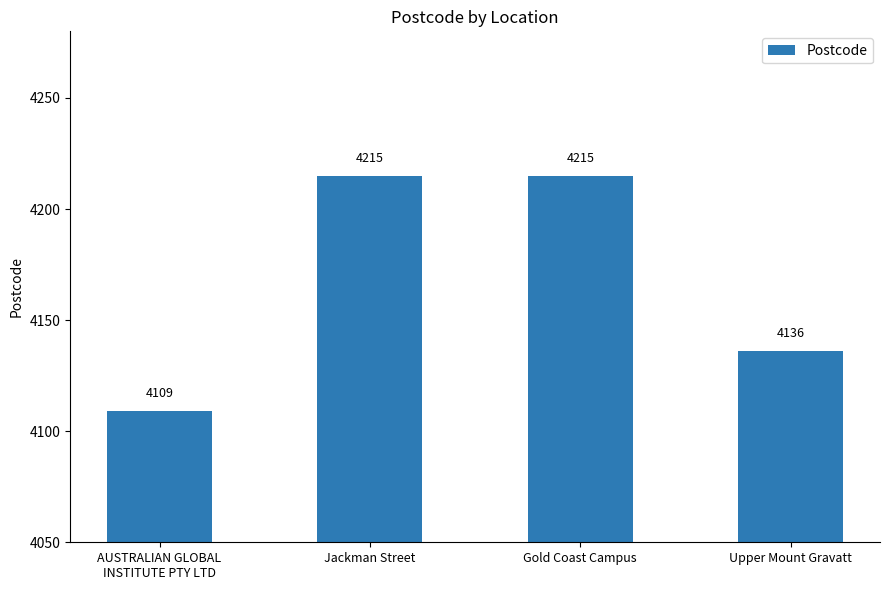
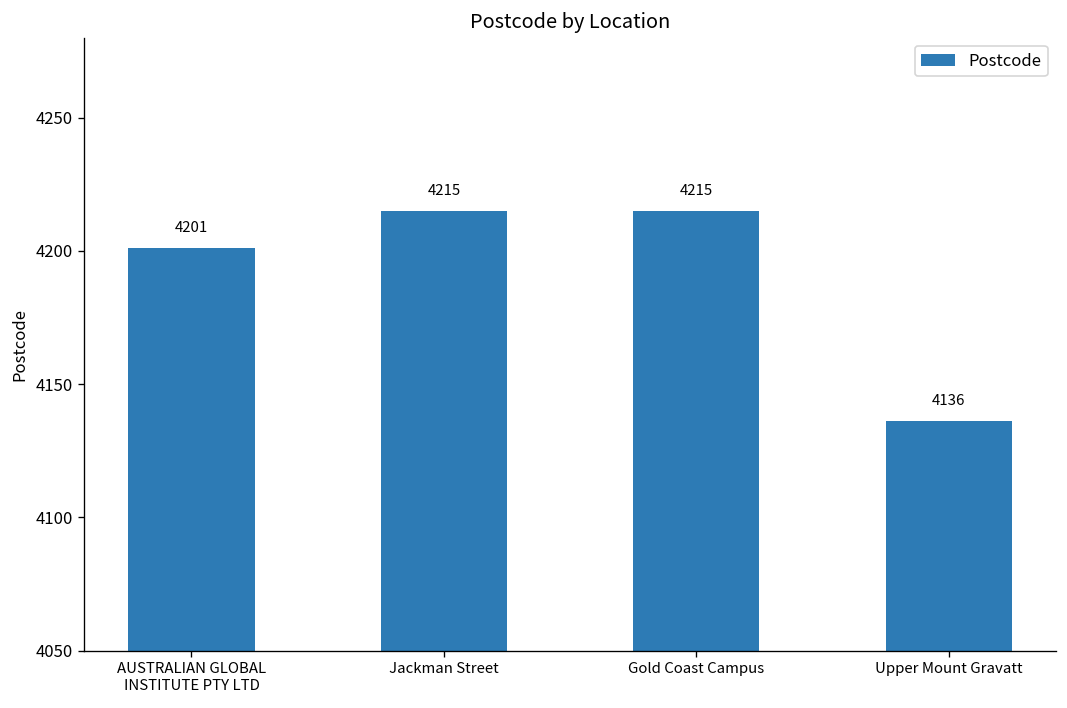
  {
-   "AUSTRALIAN GLOBAL INSTITUTE PTY LTD": 4109,
+   "AUSTRALIAN GLOBAL INSTITUTE PTY LTD": 4201,
    "Jackman Street": 4215,
    "Gold Coast Campus": 4215,
    "Upper Mount Gravatt": 4136
  }
